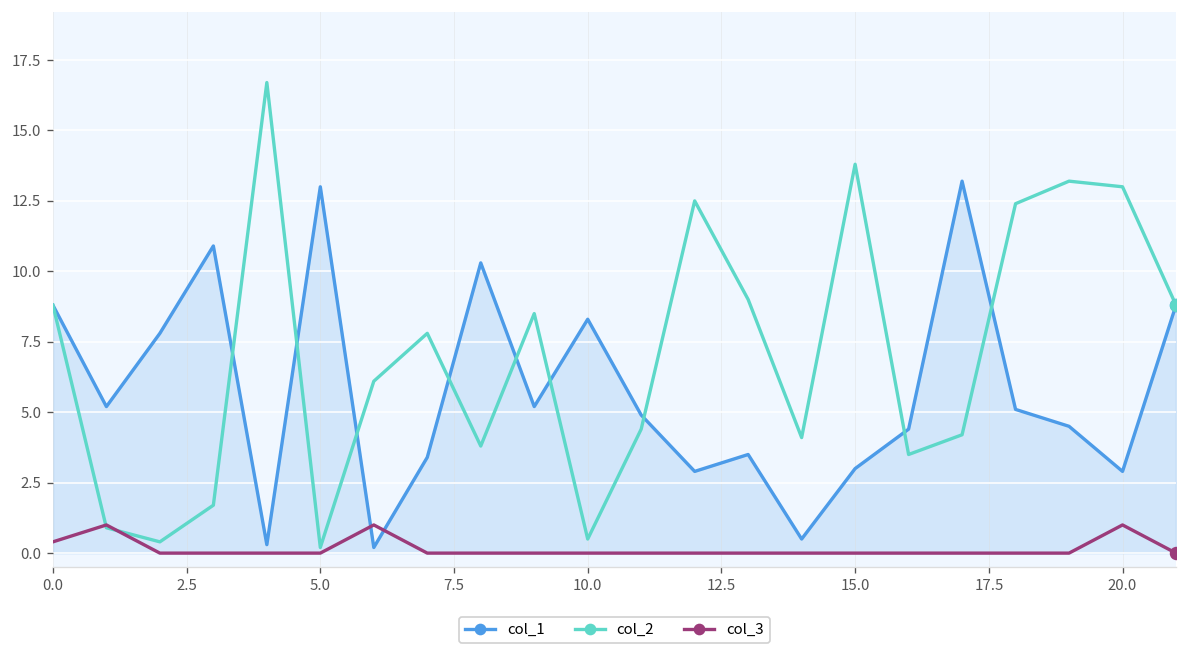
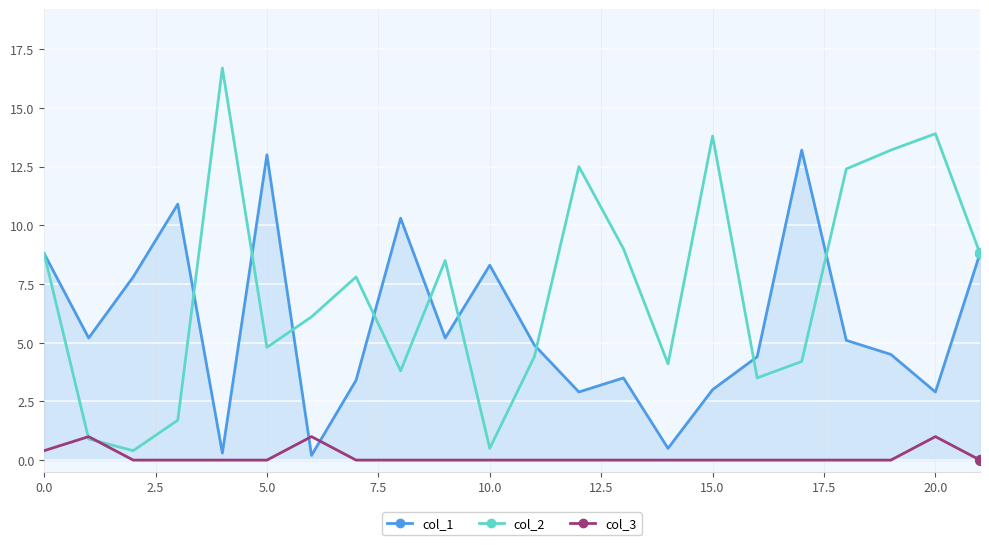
  {
    "col_2": {
-     "5.0": 0.2,
+     "5.0": 4.8,
      "10.0": 0.5,
      "15.0": 13.8,
-     "20.0": 13.0
+     "20.0": 13.9
    }
  }
